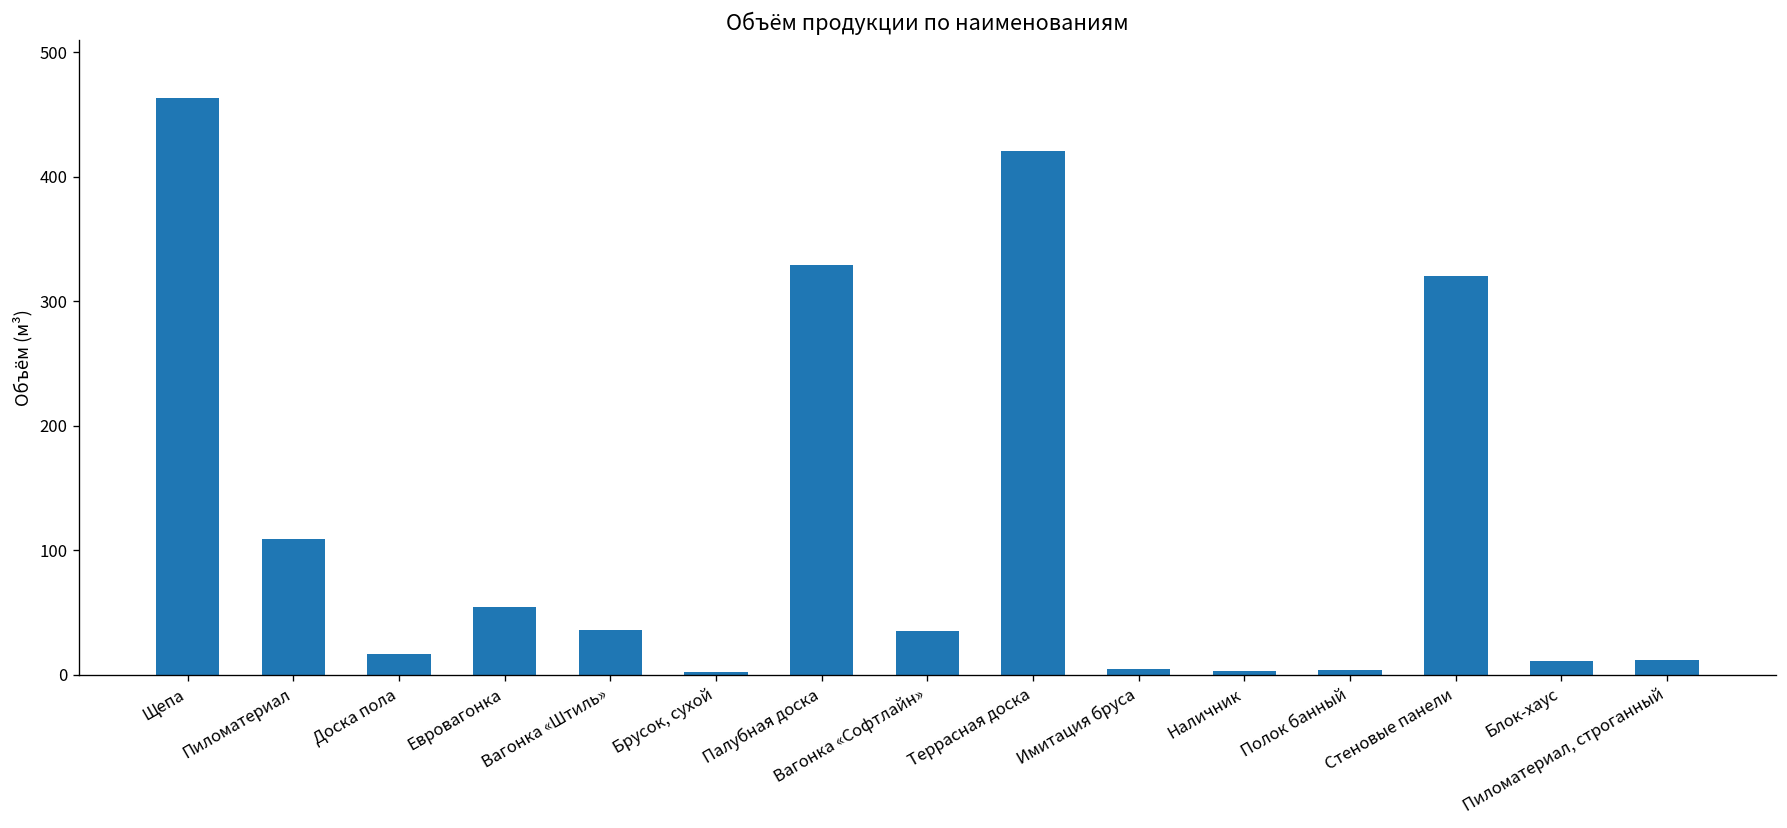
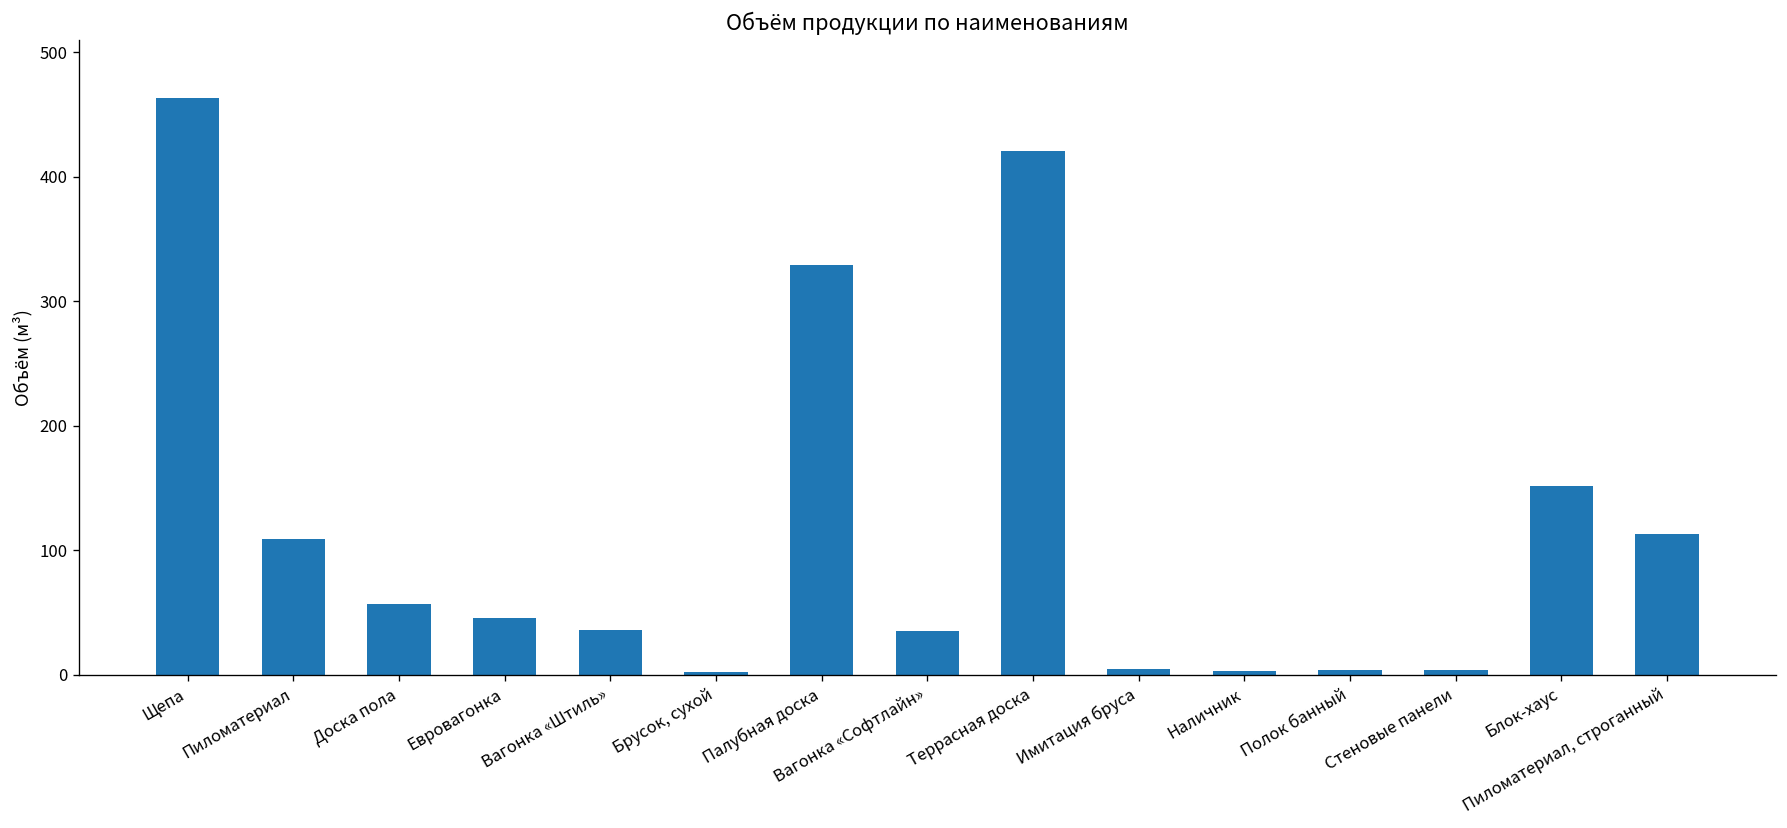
  {
    "Щепа": 463,
    "Пиломатериал": 109,
-   "Доска пола": 16,
-   "Евровагонка": 55,
+   "Доска пола": 57,
+   "Евровагонка": 46,
    "Вагонка «Штиль»": 36,
    "Палубная доска": 329,
    "Вагонка «Софтлайн»": 35,
    "Террасная доска": 421,
    "Имитация бруса": 5,
    "Наличник": 3,
    "Полок банный": 4,
-   "Стеновые панели": 320,
-   "Блок-хаус": 11,
-   "Пиломатериал, строганный": 12
+   "Стеновые панели": 4,
+   "Блок-хаус": 151,
+   "Пиломатериал, строганный": 113
  }
